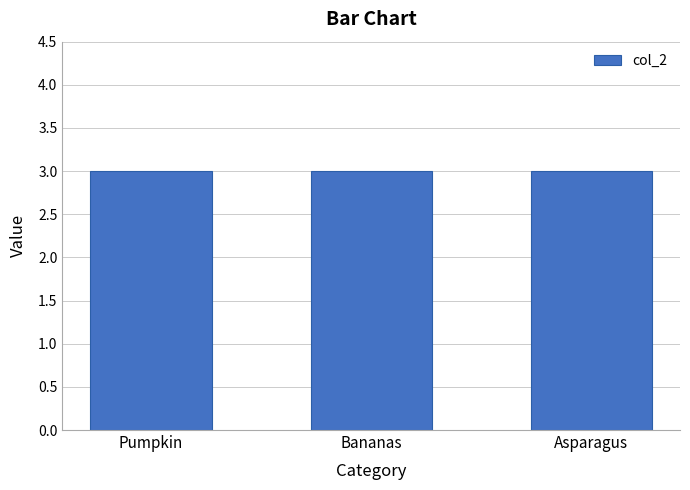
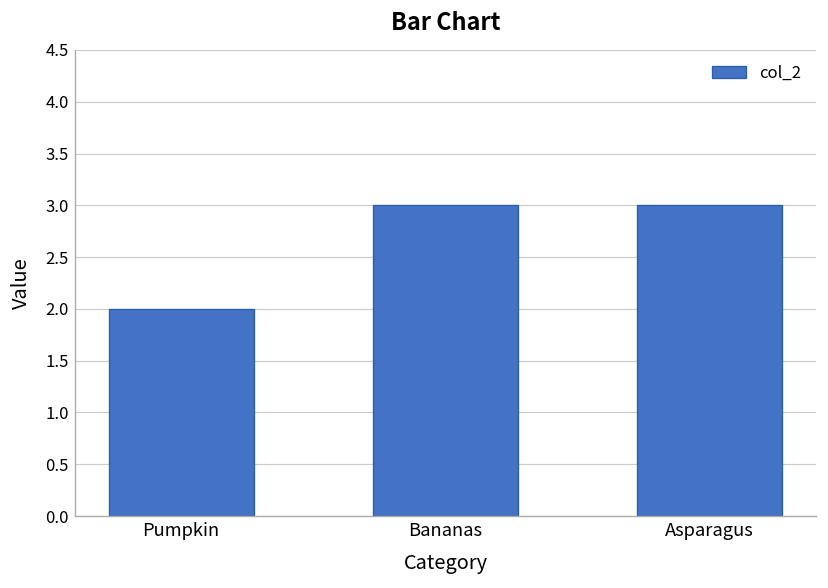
  {
-   "Pumpkin": 3,
+   "Pumpkin": 2,
    "Bananas": 3,
    "Asparagus": 3
  }
